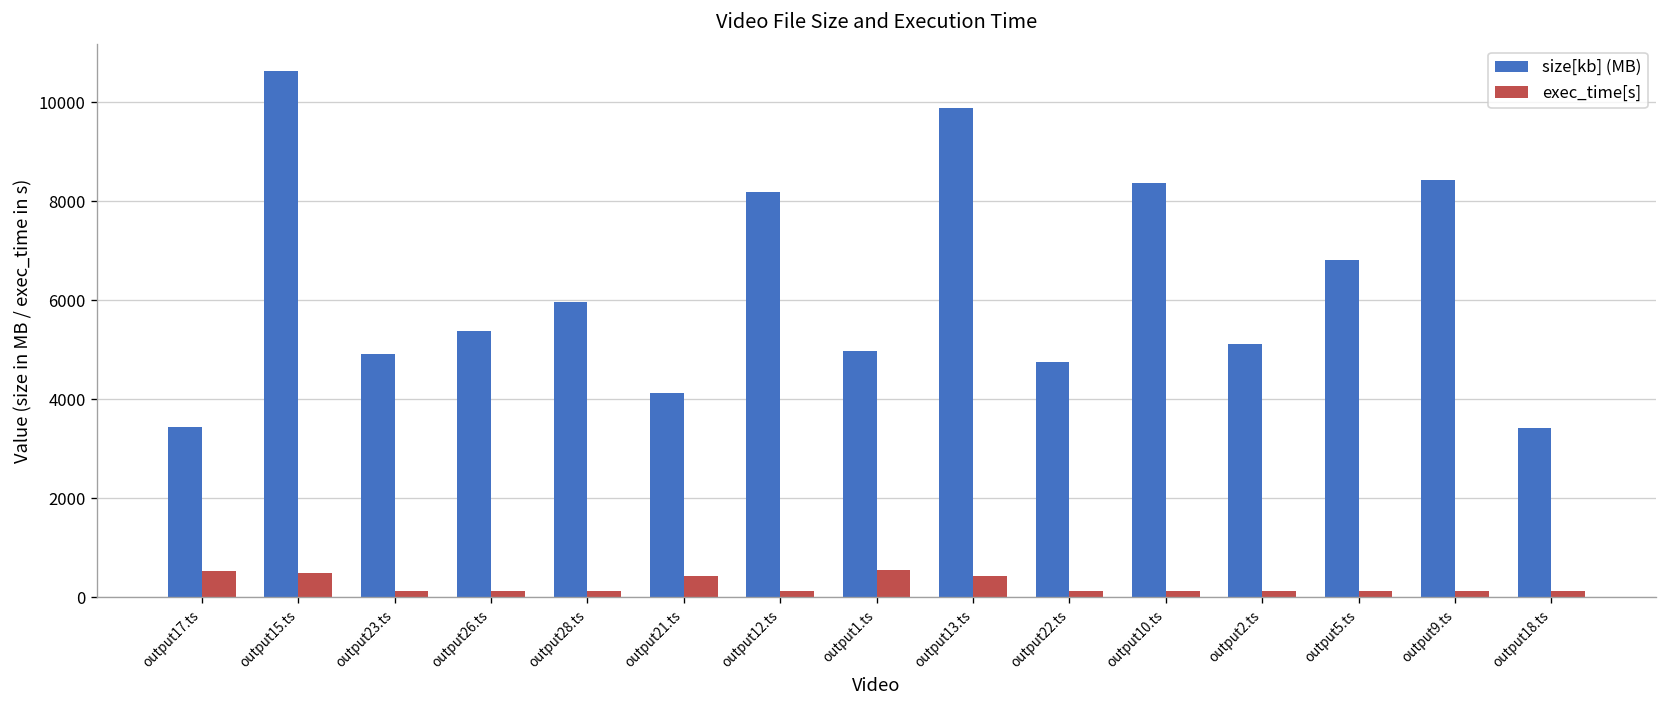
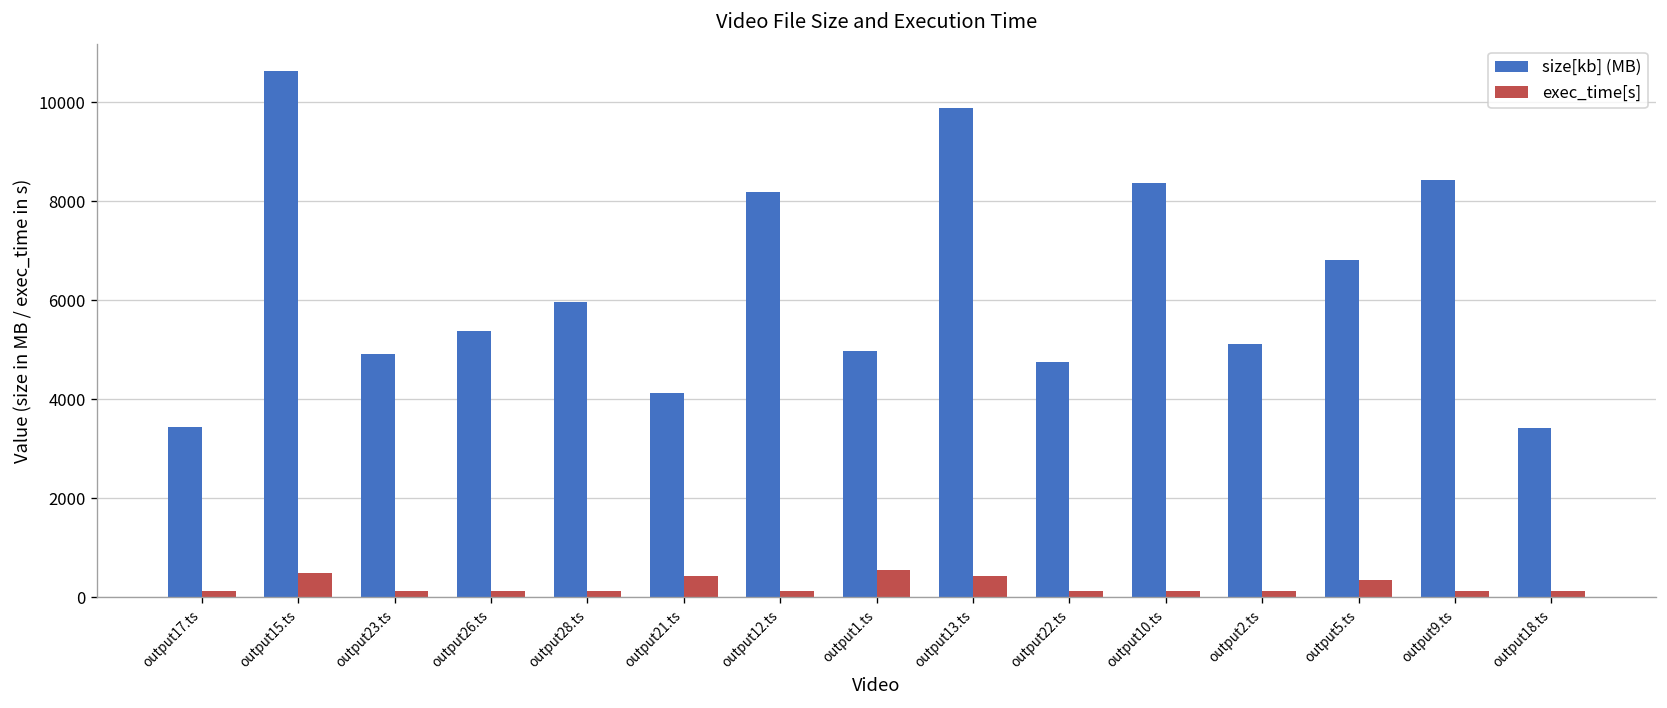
  {
    "size[kb] (MB)": {
      "output17.ts": 3400,
      "output15.ts": 10600,
      "output23.ts": 4900,
      "output26.ts": 5400,
      "output28.ts": 6000,
      "output21.ts": 4100,
      "output12.ts": 8200,
      "output1.ts": 5000,
      "output13.ts": 9900,
      "output22.ts": 4800,
      "output10.ts": 8400,
      "output2.ts": 5100,
      "output5.ts": 6800,
      "output9.ts": 8400,
      "output18.ts": 3400
    },
    "exec_time[s]": {
-     "output17.ts": 500,
+     "output17.ts": 100,
      "output15.ts": 500,
      "output23.ts": 100,
      "output26.ts": 100,
      "output28.ts": 100,
      "output21.ts": 400,
      "output12.ts": 100,
      "output1.ts": 600,
      "output13.ts": 400,
      "output22.ts": 100,
      "output10.ts": 100,
      "output2.ts": 100,
-     "output5.ts": 100,
+     "output5.ts": 400,
      "output9.ts": 100,
      "output18.ts": 100
    }
  }
